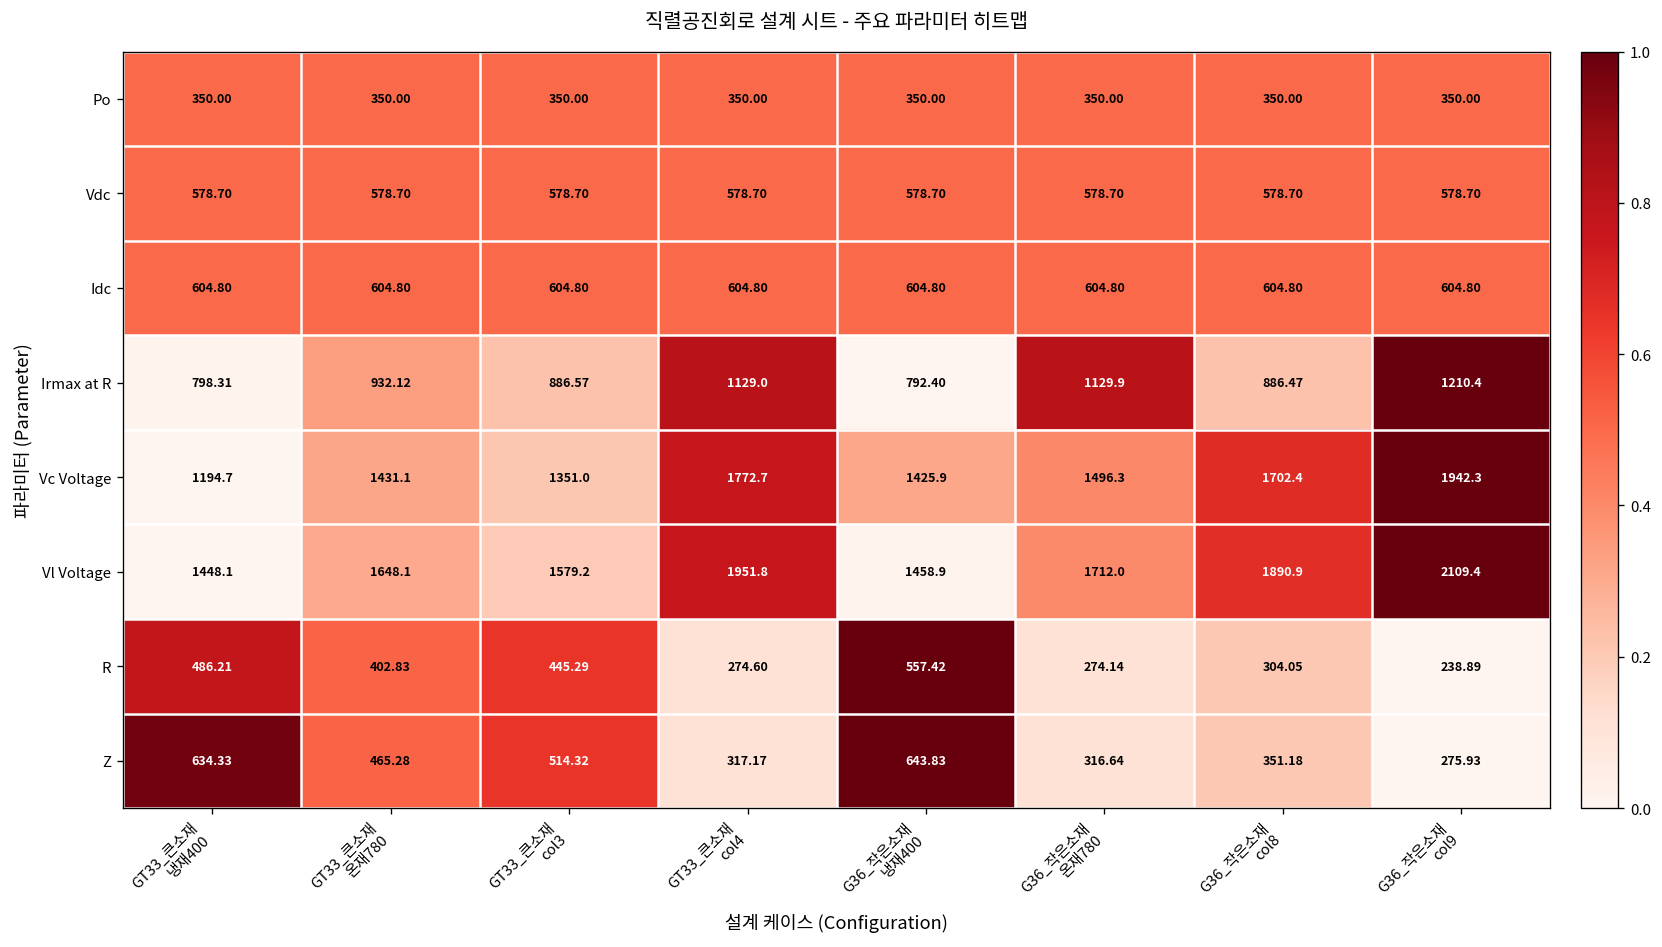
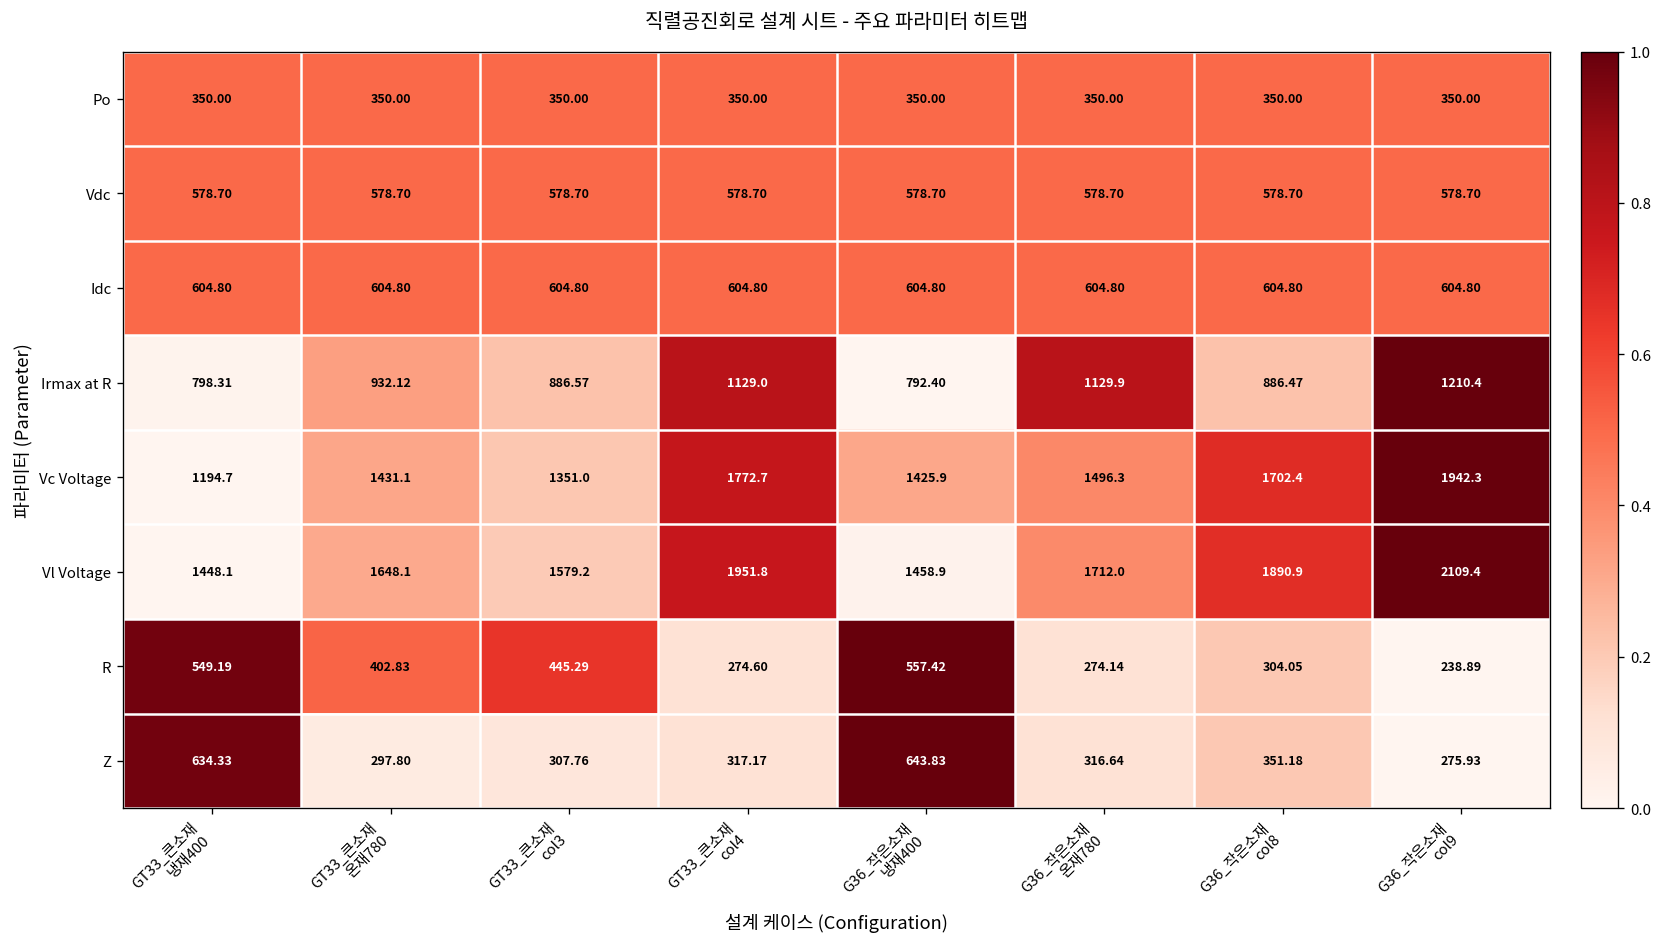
  {
    "Po": {
      "GT33_큰소재 냉재400": 350.00,
      "GT33_큰소재 온재780": 350.00,
      "GT33_큰소재 col3": 350.00,
      "GT33_큰소재 col4": 350.00,
      "G36_작은소재 냉재400": 350.00,
      "G36_작은소재 온재780": 350.00,
      "G36_작은소재 col8": 350.00,
      "G36_작은소재 col9": 350.00
    },
    "Vdc": {
      "GT33_큰소재 냉재400": 578.70,
      "GT33_큰소재 온재780": 578.70,
      "GT33_큰소재 col3": 578.70,
      "GT33_큰소재 col4": 578.70,
      "G36_작은소재 냉재400": 578.70,
      "G36_작은소재 온재780": 578.70,
      "G36_작은소재 col8": 578.70,
      "G36_작은소재 col9": 578.70
    },
    "Idc": {
      "GT33_큰소재 냉재400": 604.80,
      "GT33_큰소재 온재780": 604.80,
      "GT33_큰소재 col3": 604.80,
      "GT33_큰소재 col4": 604.80,
      "G36_작은소재 냉재400": 604.80,
      "G36_작은소재 온재780": 604.80,
      "G36_작은소재 col8": 604.80,
      "G36_작은소재 col9": 604.80
    },
    "Irmax at R": {
      "GT33_큰소재 냉재400": 798.31,
      "GT33_큰소재 온재780": 932.12,
      "GT33_큰소재 col3": 886.57,
      "GT33_큰소재 col4": 1129.0,
      "G36_작은소재 냉재400": 792.40,
      "G36_작은소재 온재780": 1129.9,
      "G36_작은소재 col8": 886.47,
      "G36_작은소재 col9": 1210.4
    },
    "Vc Voltage": {
      "GT33_큰소재 냉재400": 1194.7,
      "GT33_큰소재 온재780": 1431.1,
      "GT33_큰소재 col3": 1351.0,
      "GT33_큰소재 col4": 1772.7,
      "G36_작은소재 냉재400": 1425.9,
      "G36_작은소재 온재780": 1496.3,
      "G36_작은소재 col8": 1702.4,
      "G36_작은소재 col9": 1942.3
    },
    "Vl Voltage": {
      "GT33_큰소재 냉재400": 1448.1,
      "GT33_큰소재 온재780": 1648.1,
      "GT33_큰소재 col3": 1579.2,
      "GT33_큰소재 col4": 1951.8,
      "G36_작은소재 냉재400": 1458.9,
      "G36_작은소재 온재780": 1712.0,
      "G36_작은소재 col8": 1890.9,
      "G36_작은소재 col9": 2109.4
    },
    "R": {
-     "GT33_큰소재 냉재400": 486.21,
+     "GT33_큰소재 냉재400": 549.19,
      "GT33_큰소재 온재780": 402.83,
      "GT33_큰소재 col3": 445.29,
      "GT33_큰소재 col4": 274.60,
      "G36_작은소재 냉재400": 557.42,
      "G36_작은소재 온재780": 274.14,
      "G36_작은소재 col8": 304.05,
      "G36_작은소재 col9": 238.89
    },
    "Z": {
      "GT33_큰소재 냉재400": 634.33,
-     "GT33_큰소재 온재780": 465.28,
-     "GT33_큰소재 col3": 514.32,
+     "GT33_큰소재 온재780": 297.80,
+     "GT33_큰소재 col3": 307.76,
      "GT33_큰소재 col4": 317.17,
      "G36_작은소재 냉재400": 643.83,
      "G36_작은소재 온재780": 316.64,
      "G36_작은소재 col8": 351.18,
      "G36_작은소재 col9": 275.93
    }
  }
